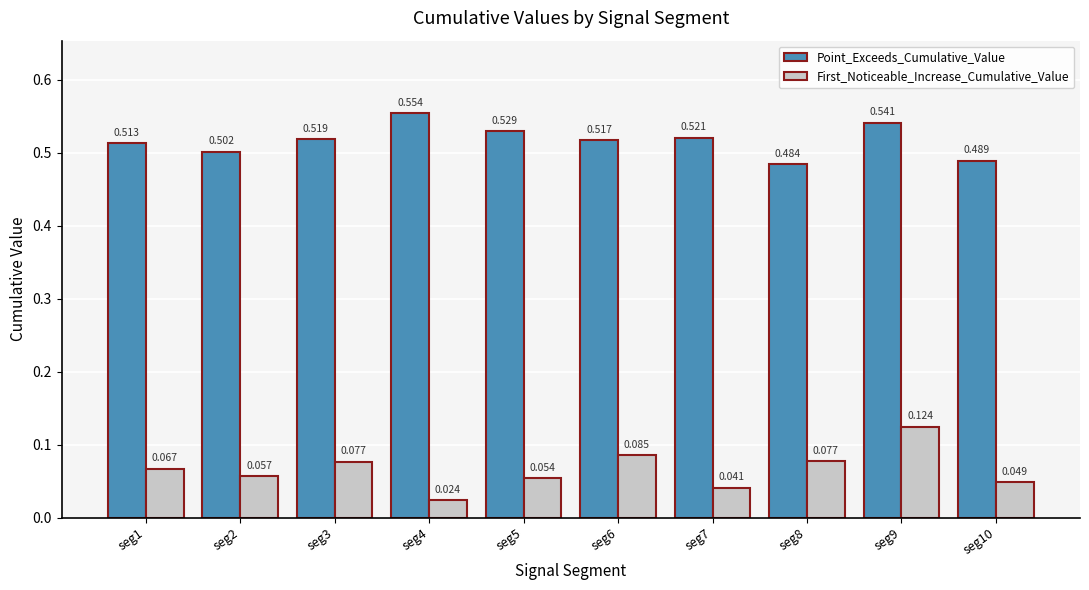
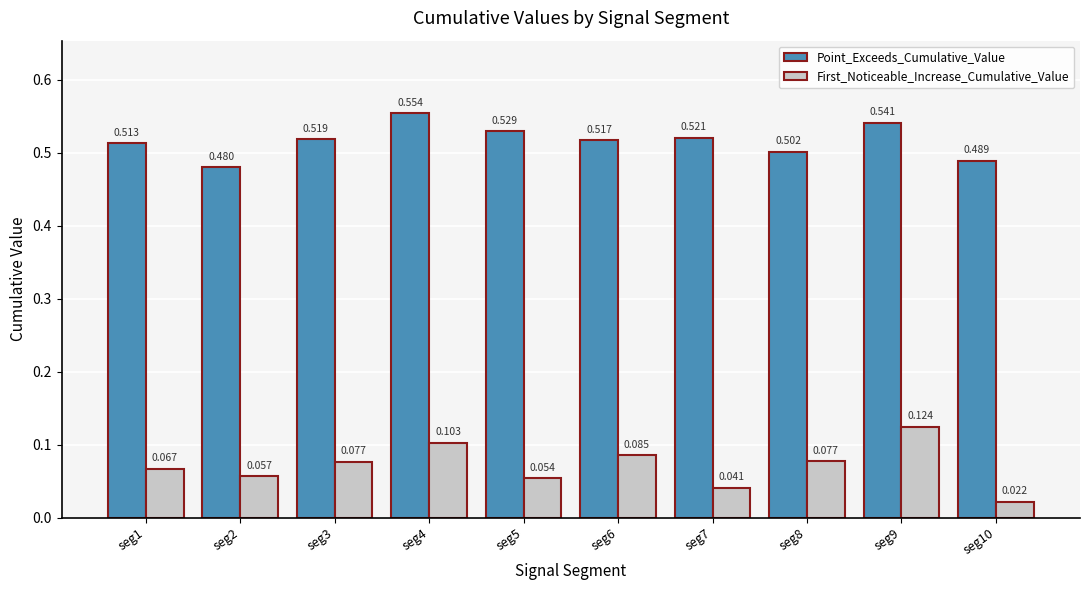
  {
    "Point_Exceeds_Cumulative_Value": {
      "seg1": 0.513,
-     "seg2": 0.502,
+     "seg2": 0.480,
      "seg3": 0.519,
      "seg4": 0.554,
      "seg5": 0.529,
      "seg6": 0.517,
      "seg7": 0.521,
-     "seg8": 0.484,
+     "seg8": 0.502,
      "seg9": 0.541,
      "seg10": 0.489
    },
    "First_Noticeable_Increase_Cumulative_Value": {
      "seg1": 0.067,
      "seg2": 0.057,
      "seg3": 0.077,
-     "seg4": 0.024,
+     "seg4": 0.103,
      "seg5": 0.054,
      "seg6": 0.085,
      "seg7": 0.041,
      "seg8": 0.077,
      "seg9": 0.124,
-     "seg10": 0.049
+     "seg10": 0.022
    }
  }
